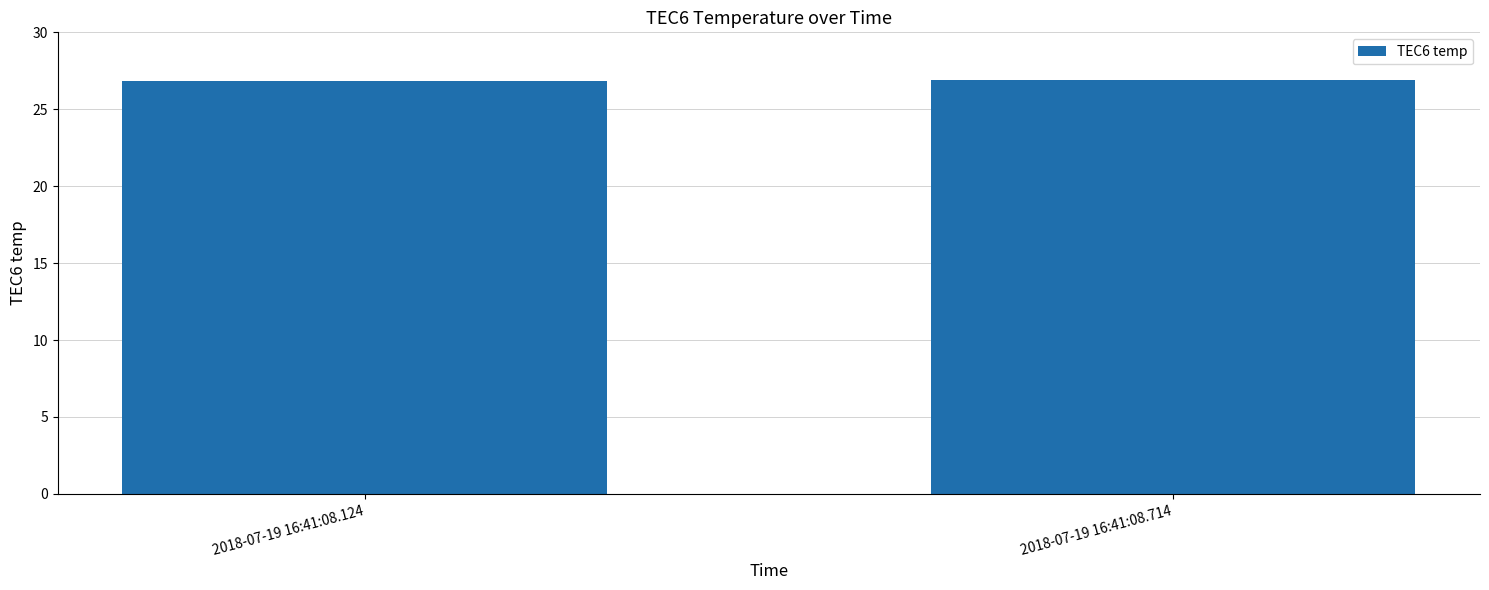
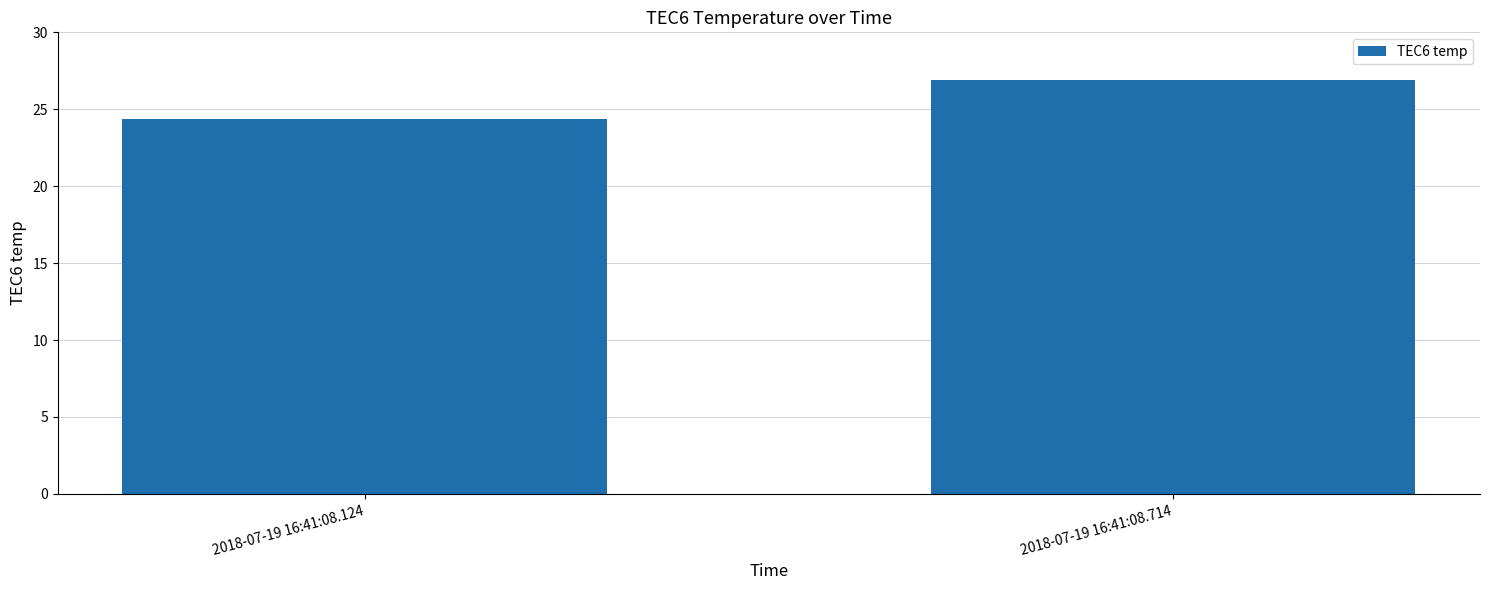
  {
-   "2018-07-19 16:41:08.124": 26.8,
+   "2018-07-19 16:41:08.124": 24.4,
    "2018-07-19 16:41:08.714": 26.9
  }
